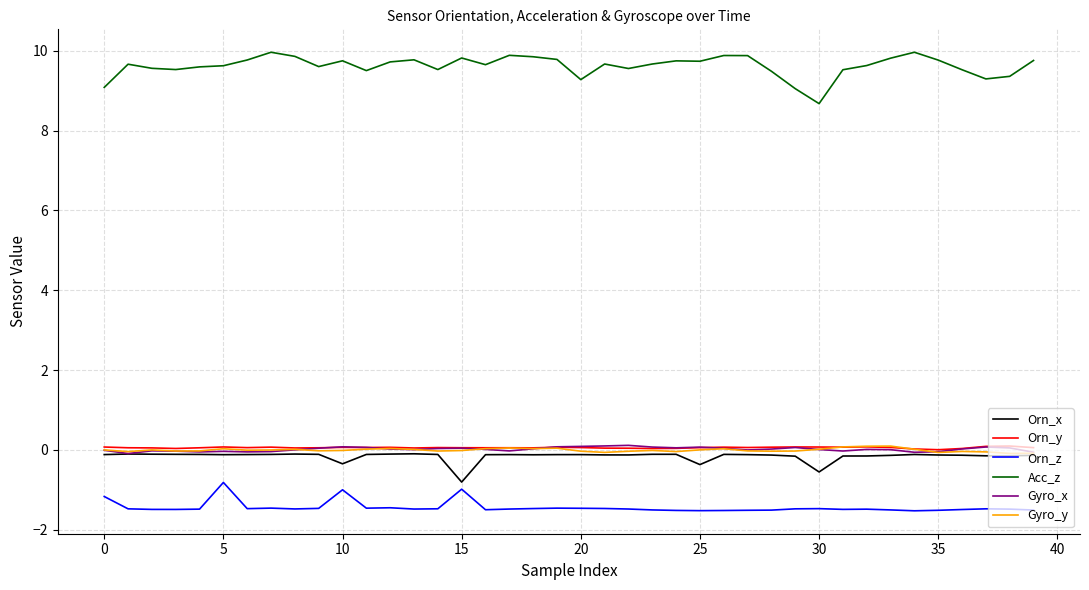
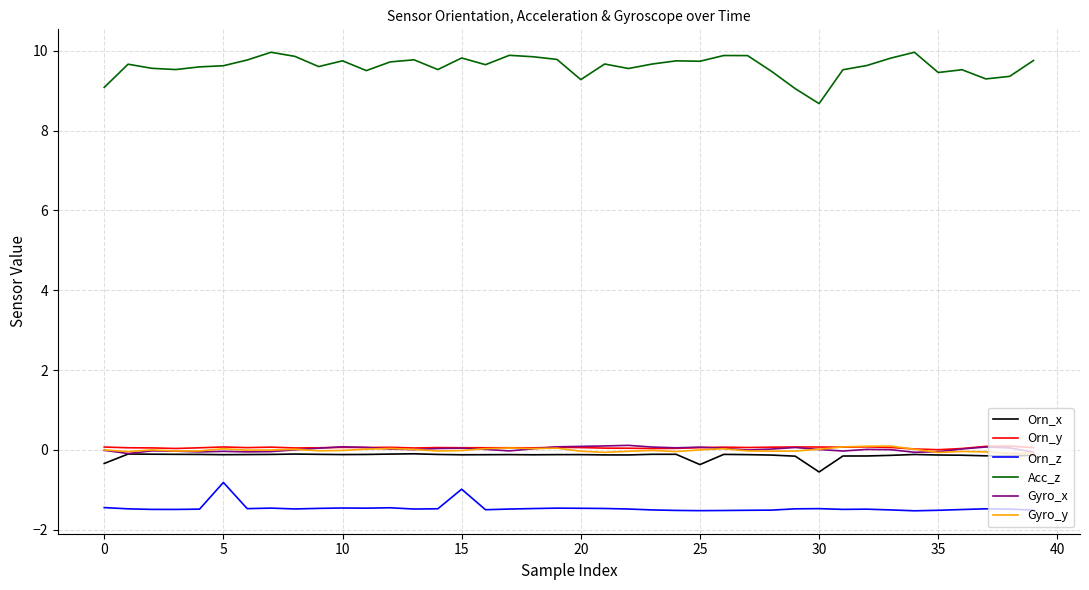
  {
    "Orn_x": {
-     "0": -0.1,
+     "0": -0.3,
      "5": -0.1,
-     "10": -0.3,
-     "15": -0.8,
+     "10": -0.1,
+     "15": -0.1,
      "20": -0.1,
      "25": -0.4,
      "30": -0.6
    },
    "Orn_y": {
      "0": 0.1
    },
    "Orn_z": {
-     "0": -1.2,
+     "0": -1.4,
      "5": -0.8,
-     "10": -1.0,
+     "10": -1.5,
      "15": -1.0,
      "20": -1.5,
      "25": -1.5,
      "30": -1.5,
      "35": -1.5
    },
    "Acc_z": {
      "0": 9.1,
      "5": 9.6,
      "10": 9.8,
      "15": 9.8,
      "20": 9.3,
      "25": 9.7,
      "30": 8.7,
-     "35": 9.8
+     "35": 9.5
    },
    "Gyro_x": {
      "5": 0.0
    },
    "Gyro_y": {
      "10": 0.0,
      "20": 0.0
    }
  }
